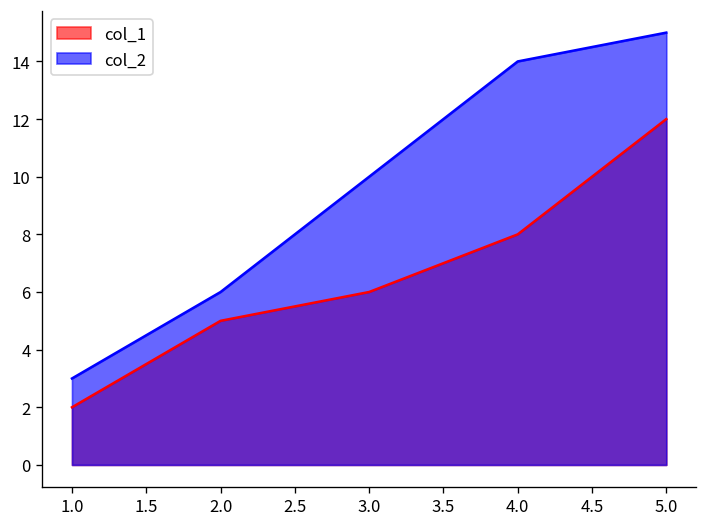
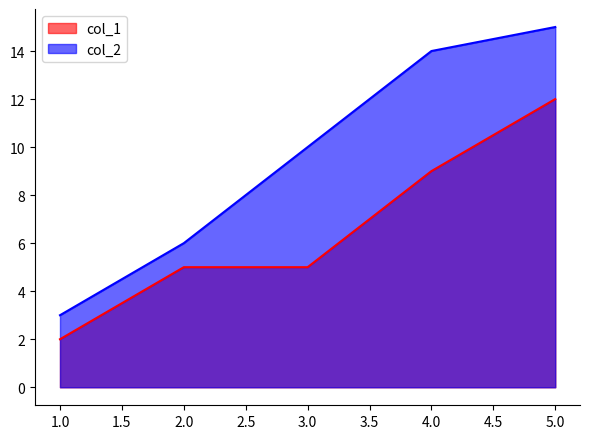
  {
    "col_1": {
      "1.0": 2,
      "2.0": 5,
-     "3.0": 6,
-     "4.0": 8,
+     "3.0": 5,
+     "4.0": 9,
      "5.0": 12
    },
    "col_2": {
      "1.0": 3,
      "2.0": 6,
      "3.0": 10,
      "4.0": 14,
      "5.0": 15
    }
  }
